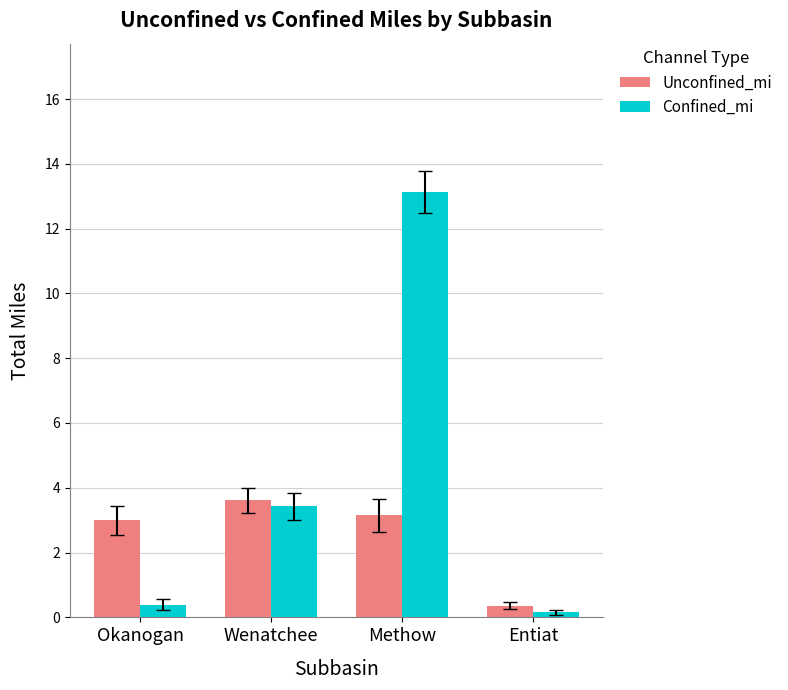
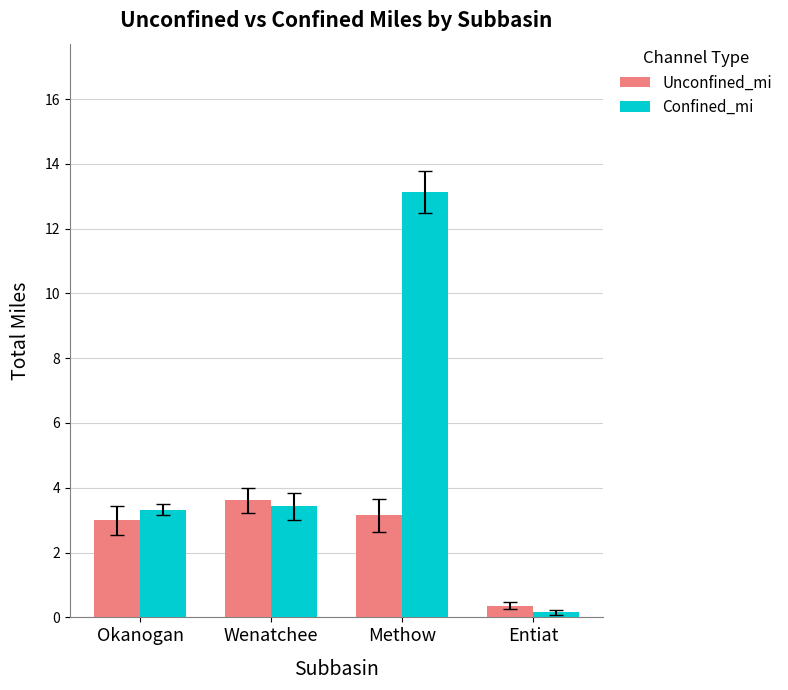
  {
    "Unconfined_mi": {
      "Okanogan": 3.0,
      "Wenatchee": 3.6,
      "Methow": 3.1,
      "Entiat": 0.4
    },
    "Confined_mi": {
-     "Okanogan": 0.4,
+     "Okanogan": 3.3,
      "Wenatchee": 3.4,
      "Methow": 13.1,
      "Entiat": 0.2
    }
  }
